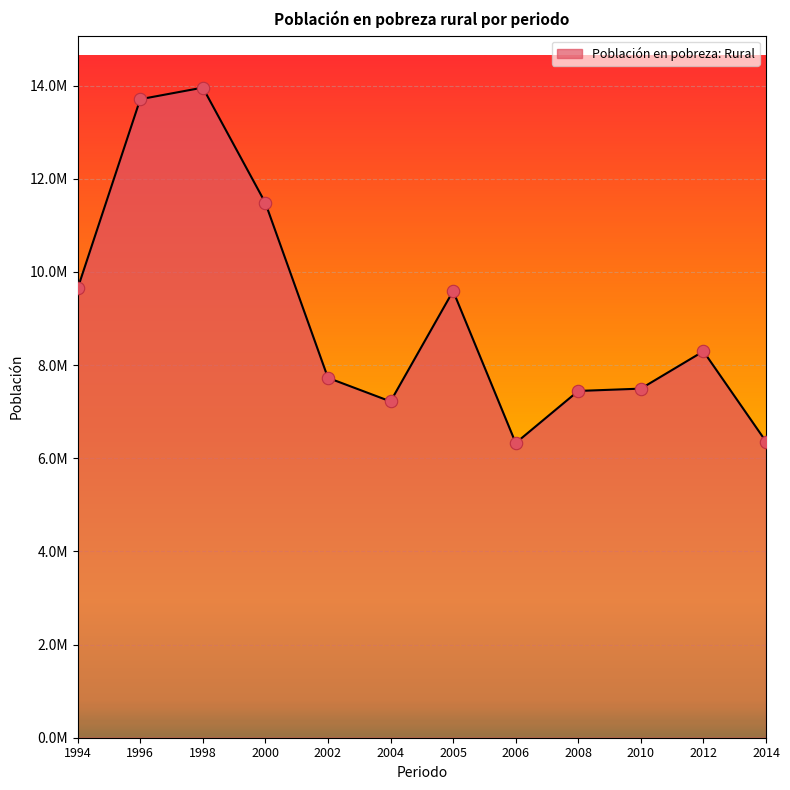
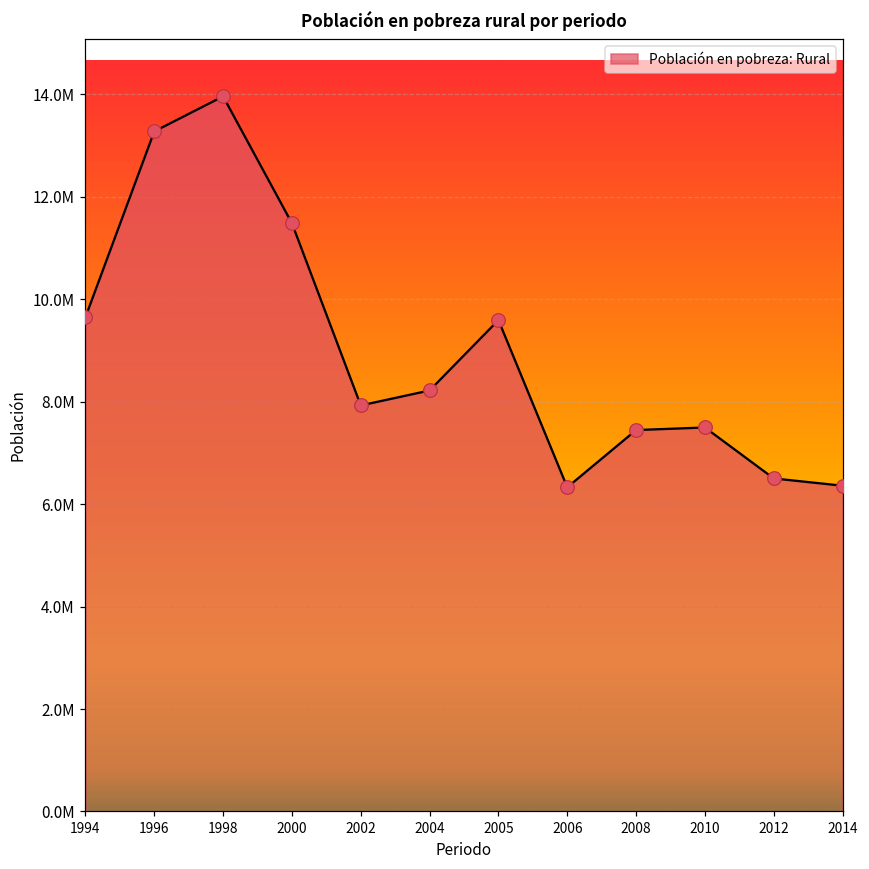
  {
    "1994": 9600000,
-   "1996": 13700000,
+   "1996": 13300000,
    "1998": 14000000,
    "2000": 11500000,
-   "2002": 7700000,
-   "2004": 7200000,
+   "2002": 7900000,
+   "2004": 8200000,
    "2005": 9600000,
    "2006": 6300000,
    "2008": 7400000,
    "2010": 7500000,
-   "2012": 8300000,
+   "2012": 6500000,
    "2014": 6400000
  }
